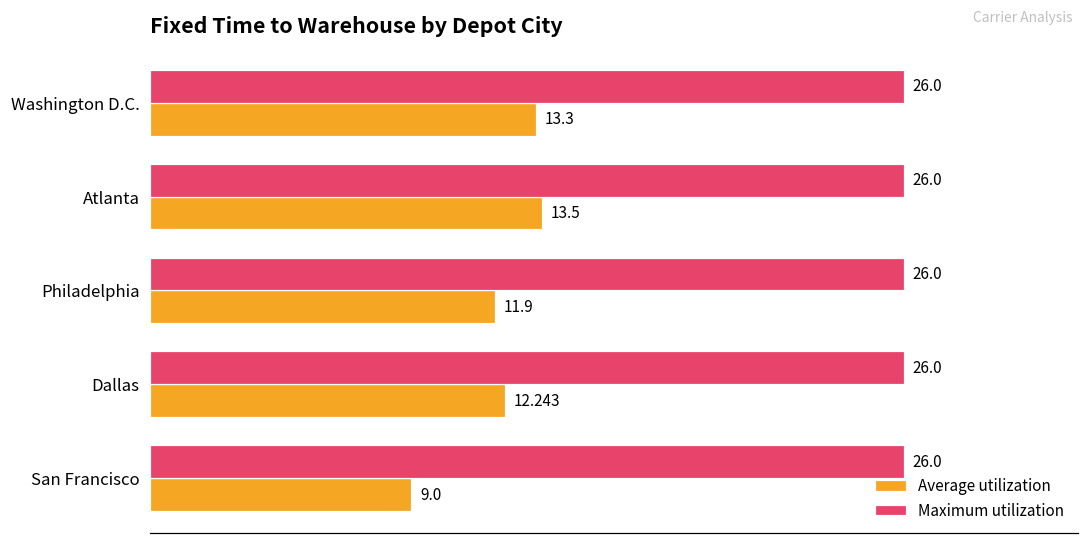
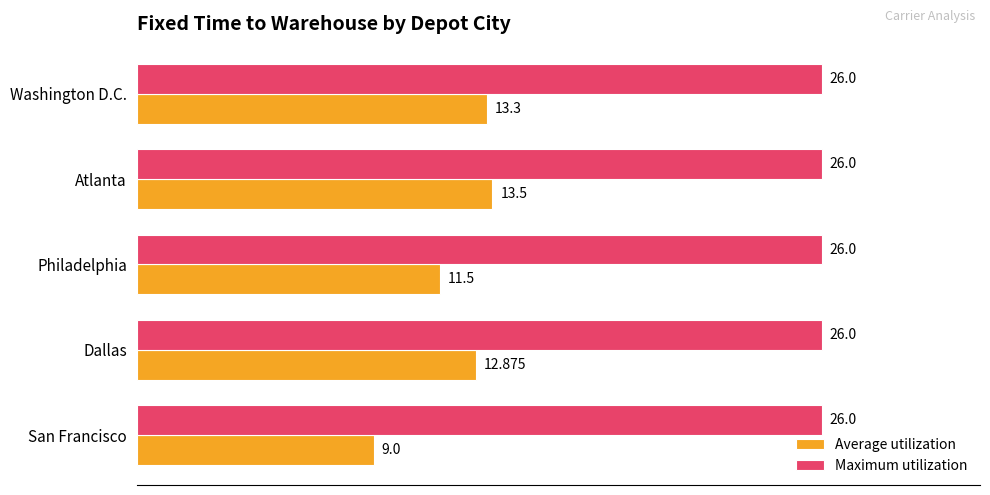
  {
    "Average utilization": {
      "Washington D.C.": 13.3,
      "Atlanta": 13.5,
-     "Philadelphia": 11.9,
-     "Dallas": 12.243,
+     "Philadelphia": 11.5,
+     "Dallas": 12.875,
      "San Francisco": 9.0
    },
    "Maximum utilization": {
      "Washington D.C.": 26.0,
      "Atlanta": 26.0,
      "Philadelphia": 26.0,
      "Dallas": 26.0,
      "San Francisco": 26.0
    }
  }
